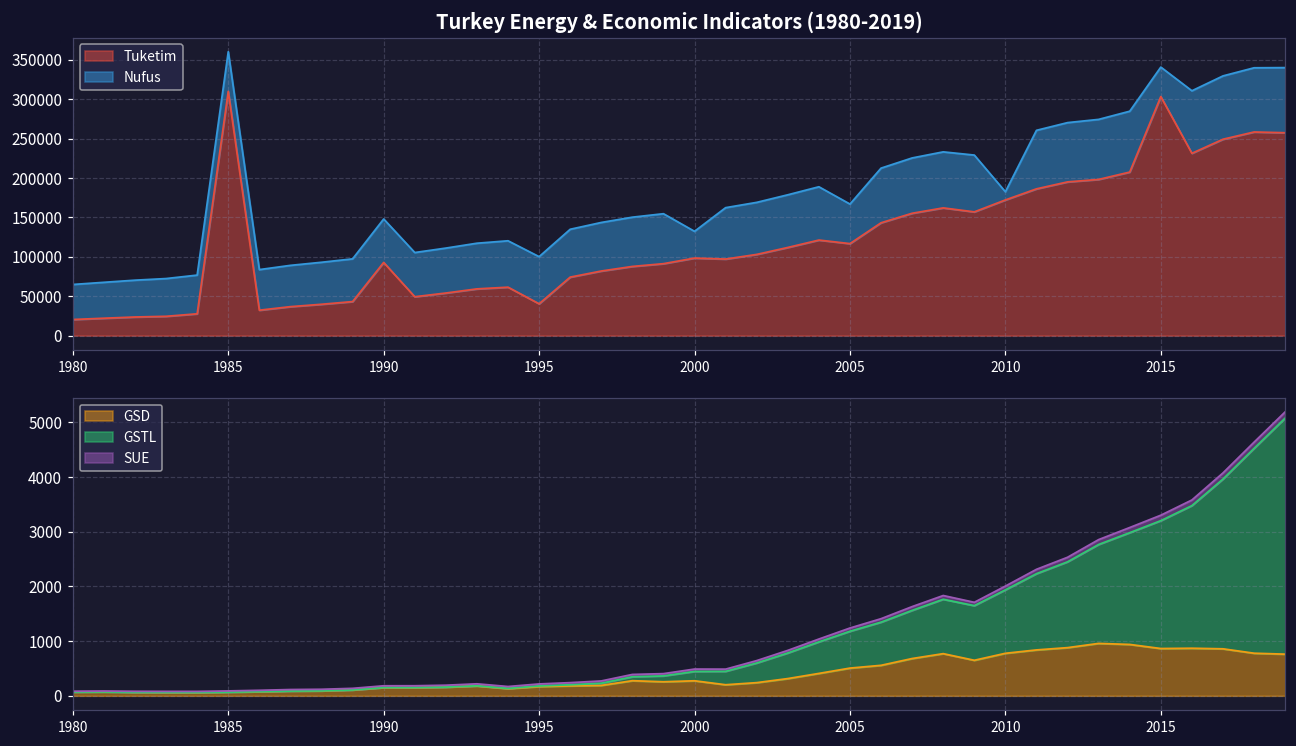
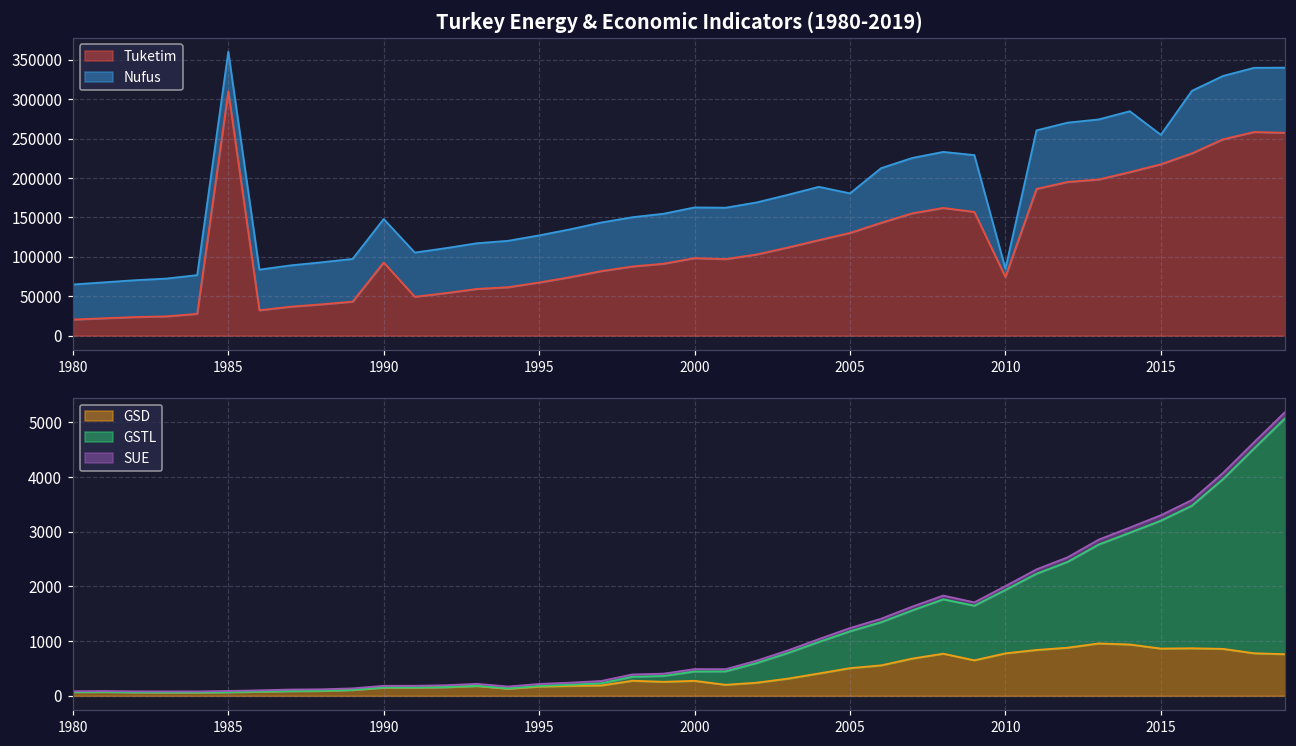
  {
    "Turkey Energy & Economic Indicators (1980-2019)": {
      "Tuketim": {
        "1980": 20000,
        "1985": 310000,
        "1990": 90000,
-       "1995": 40000,
+       "1995": 70000,
        "2000": 100000,
-       "2005": 120000,
-       "2010": 170000,
-       "2015": 300000
+       "2005": 130000,
+       "2010": 70000,
+       "2015": 220000
      },
      "Nufus": {
        "1980": 40000,
        "1985": 50000,
        "1990": 60000,
        "1995": 60000,
-       "2000": 30000,
+       "2000": 60000,
        "2005": 50000,
        "2010": 10000,
        "2015": 40000
      }
    }
  }
